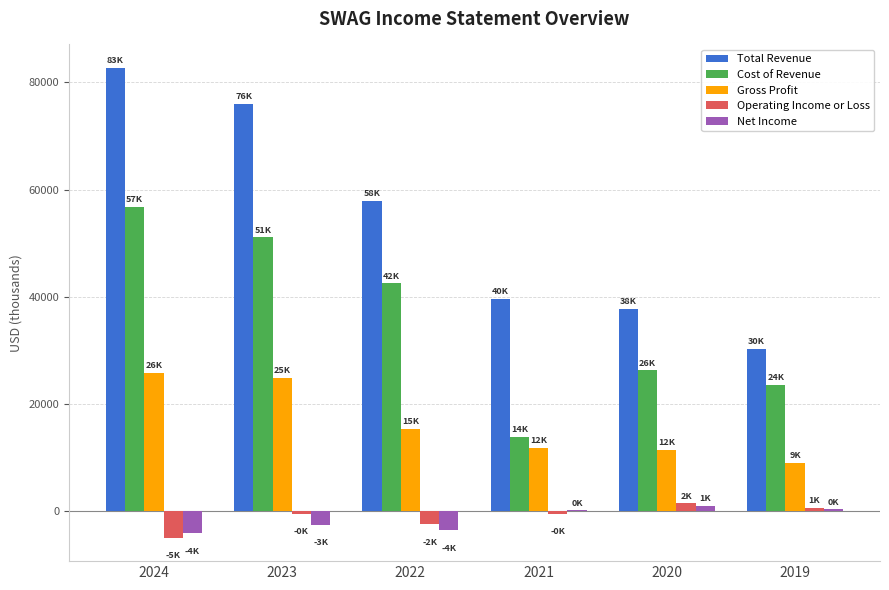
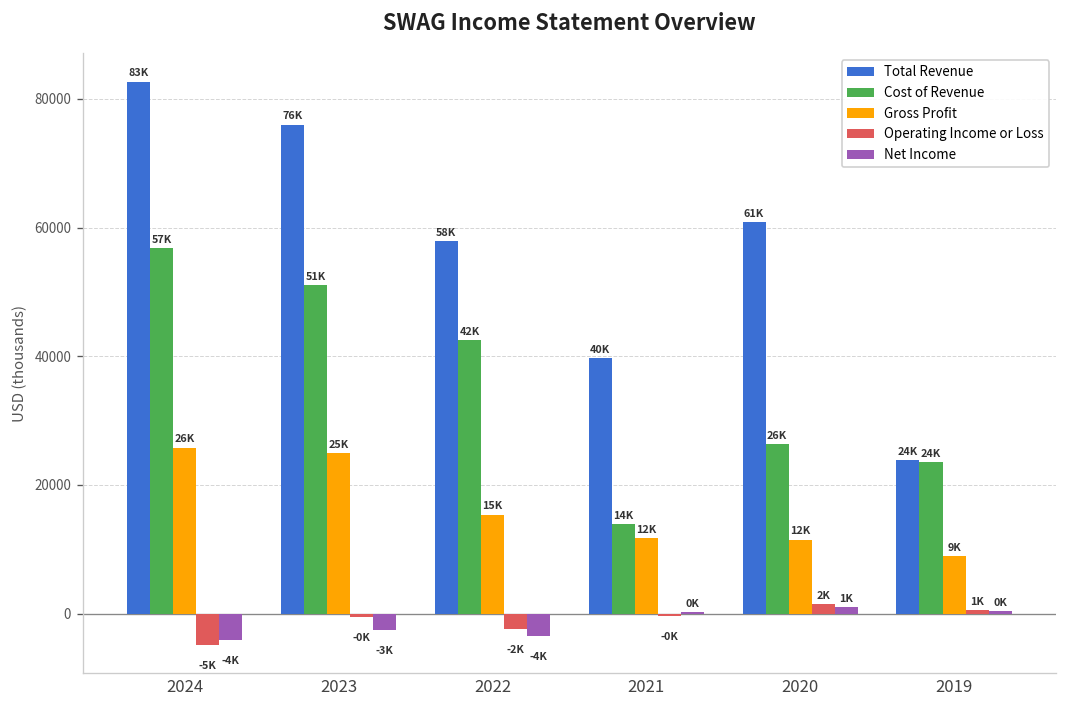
  {
    "Total Revenue": {
      "2024": "83K",
      "2023": "76K",
      "2022": "58K",
      "2021": "40K",
-     "2020": "38K",
-     "2019": "30K"
+     "2020": "61K",
+     "2019": "24K"
    },
    "Cost of Revenue": {
      "2024": "57K",
      "2023": "51K",
      "2022": "42K",
      "2021": "14K",
      "2020": "26K",
      "2019": "24K"
    },
    "Gross Profit": {
      "2024": "26K",
      "2023": "25K",
      "2022": "15K",
      "2021": "12K",
      "2020": "12K",
      "2019": "9K"
    },
    "Operating Income or Loss": {
      "2024": "-5K",
      "2022": "-2K",
      "2020": "2K",
      "2019": "1K"
    },
    "Net Income": {
      "2024": "-4K",
      "2023": "-3K",
      "2022": "-4K",
      "2020": "1K"
    }
  }
